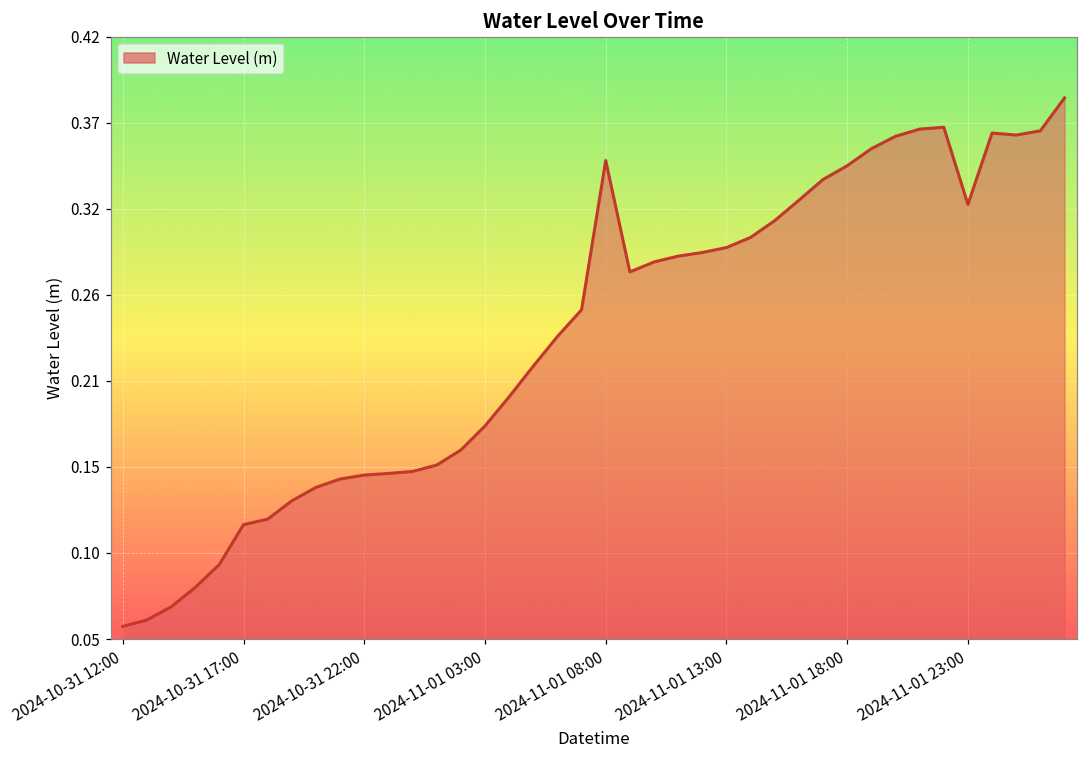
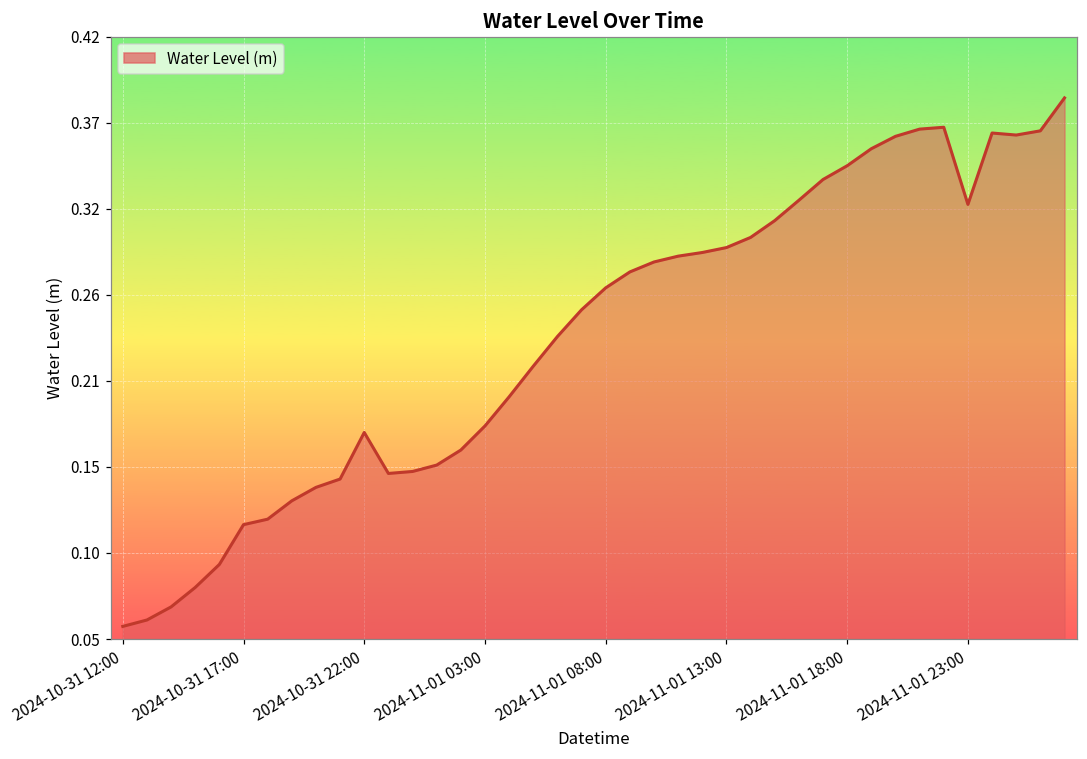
  {
    "2024-10-31 12:00": 0.053,
    "2024-10-31 17:00": 0.117,
-   "2024-10-31 22:00": 0.148,
+   "2024-10-31 22:00": 0.175,
    "2024-11-01 03:00": 0.179,
-   "2024-11-01 08:00": 0.347,
+   "2024-11-01 08:00": 0.266,
    "2024-11-01 13:00": 0.292,
    "2024-11-01 18:00": 0.343,
    "2024-11-01 23:00": 0.319
  }
